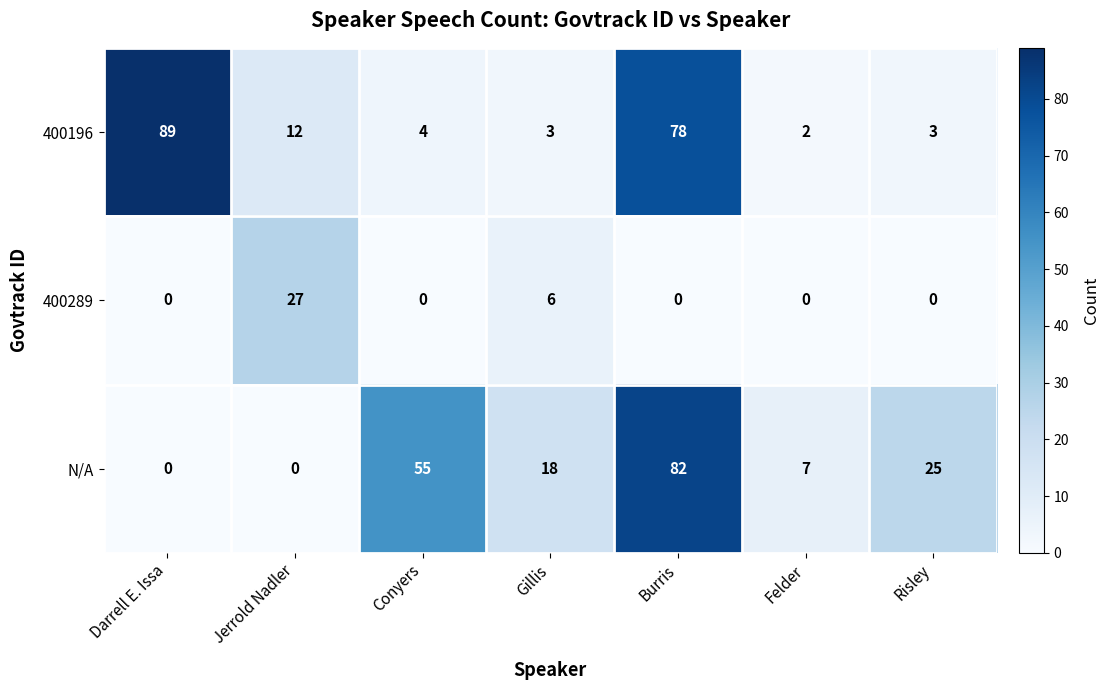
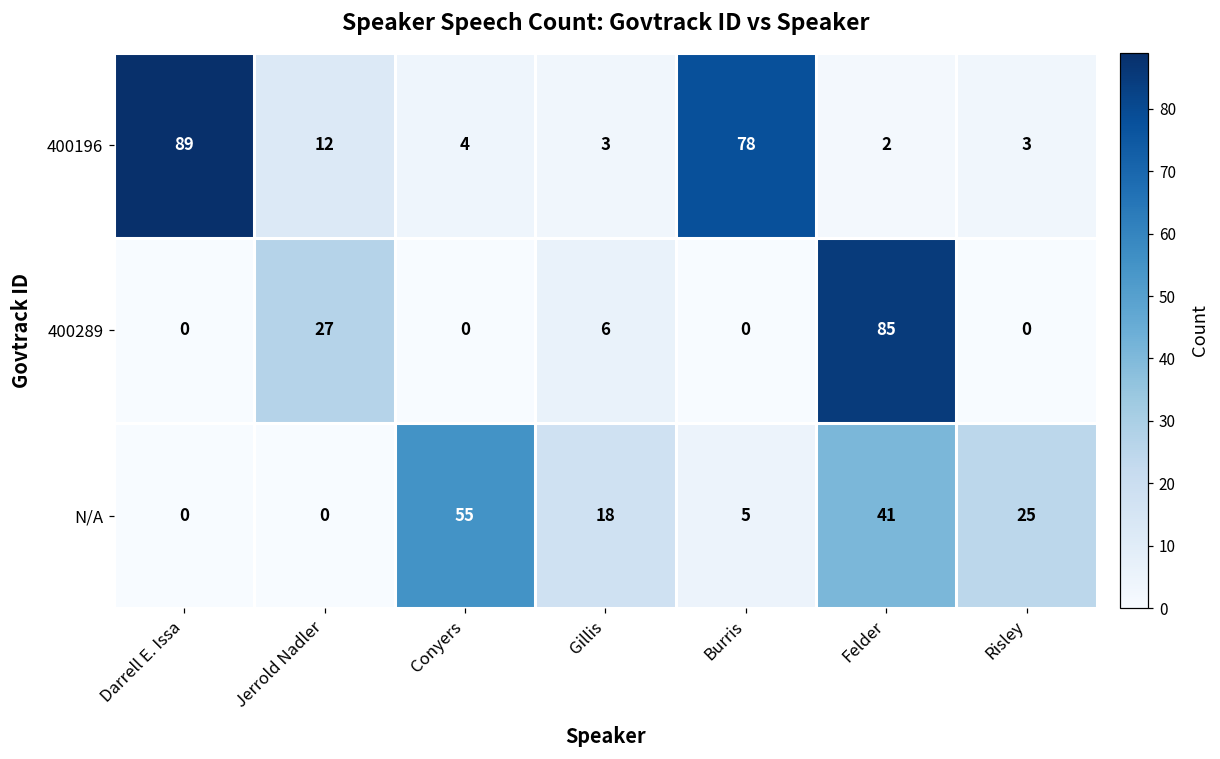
  {
    "400196": {
      "Darrell E. Issa": 89,
      "Jerrold Nadler": 12,
      "Conyers": 4,
      "Gillis": 3,
      "Burris": 78,
      "Felder": 2,
      "Risley": 3
    },
    "400289": {
      "Darrell E. Issa": 0,
      "Jerrold Nadler": 27,
      "Conyers": 0,
      "Gillis": 6,
      "Burris": 0,
-     "Felder": 0,
+     "Felder": 85,
      "Risley": 0
    },
    "N/A": {
      "Darrell E. Issa": 0,
      "Jerrold Nadler": 0,
      "Conyers": 55,
      "Gillis": 18,
-     "Burris": 82,
-     "Felder": 7,
+     "Burris": 5,
+     "Felder": 41,
      "Risley": 25
    }
  }
